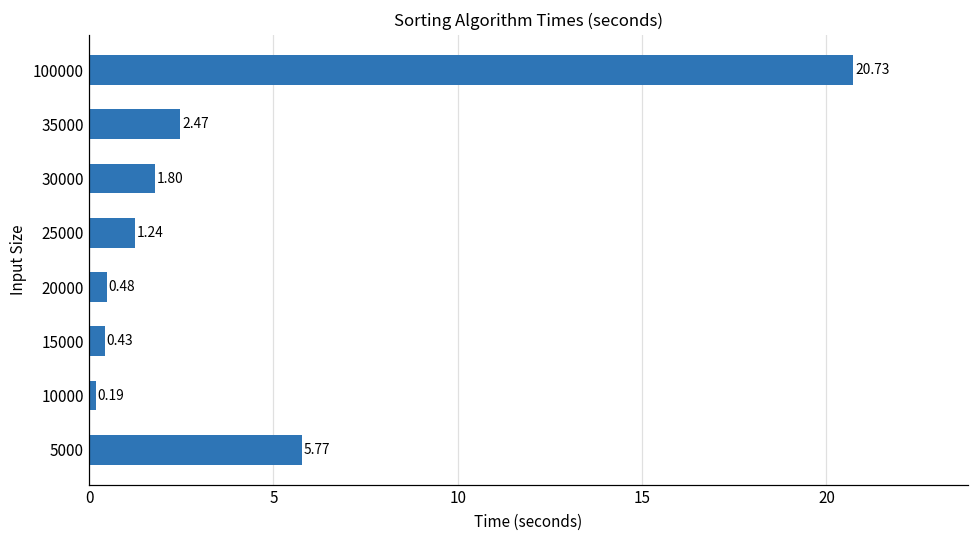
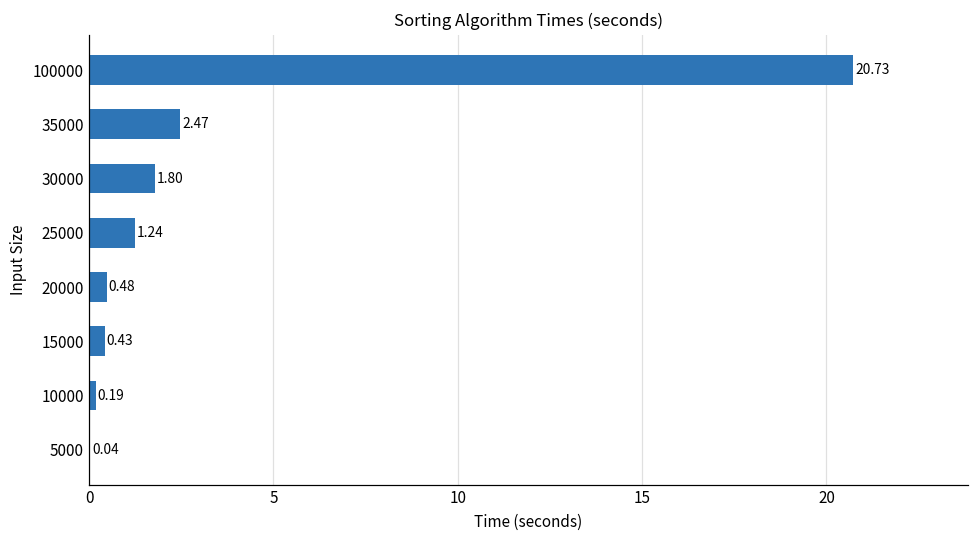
  {
    "100000": 20.73,
    "35000": 2.47,
    "30000": 1.80,
    "25000": 1.24,
    "20000": 0.48,
    "15000": 0.43,
    "10000": 0.19,
-   "5000": 5.77
+   "5000": 0.04
  }
